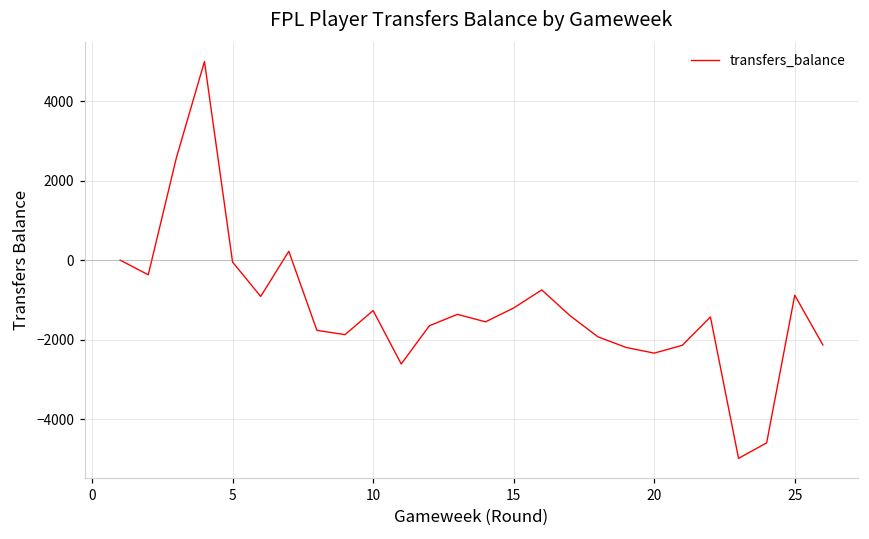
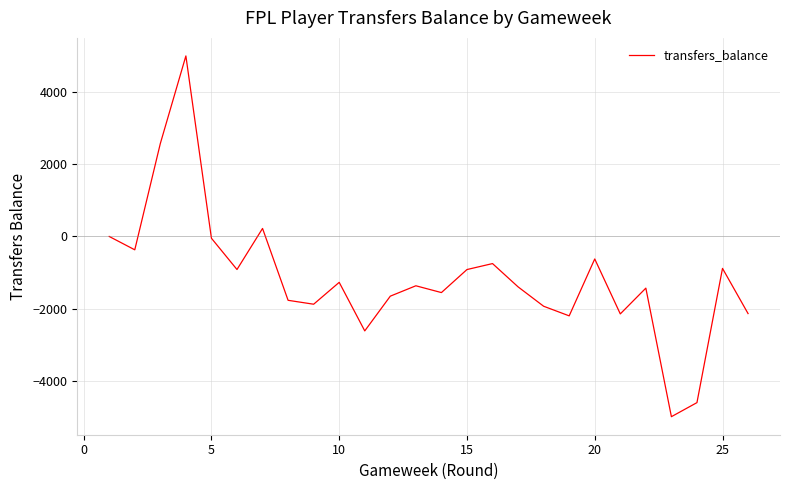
  {
    "5": 0,
    "10": -1300,
-   "15": -1200,
-   "20": -2300,
+   "15": -900,
+   "20": -600,
    "25": -900
  }
